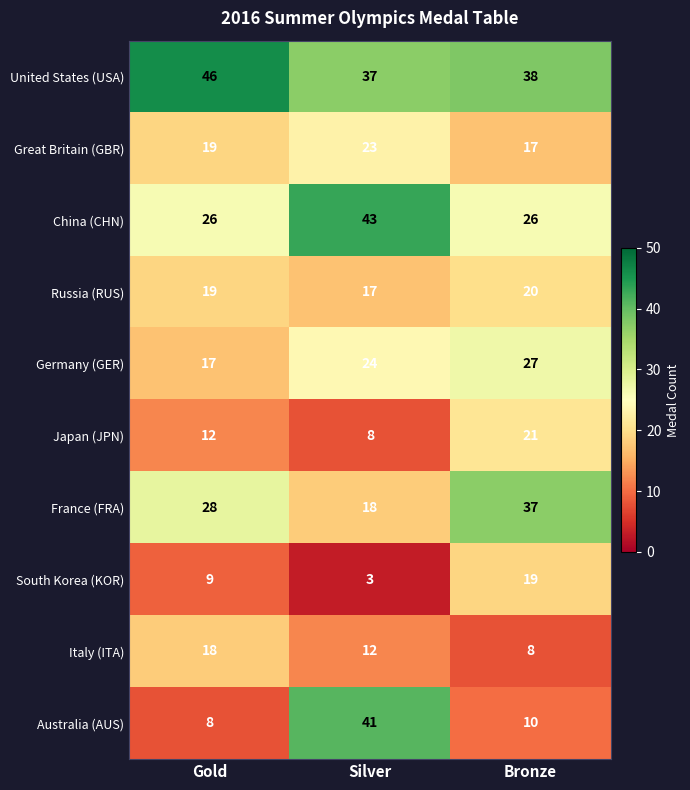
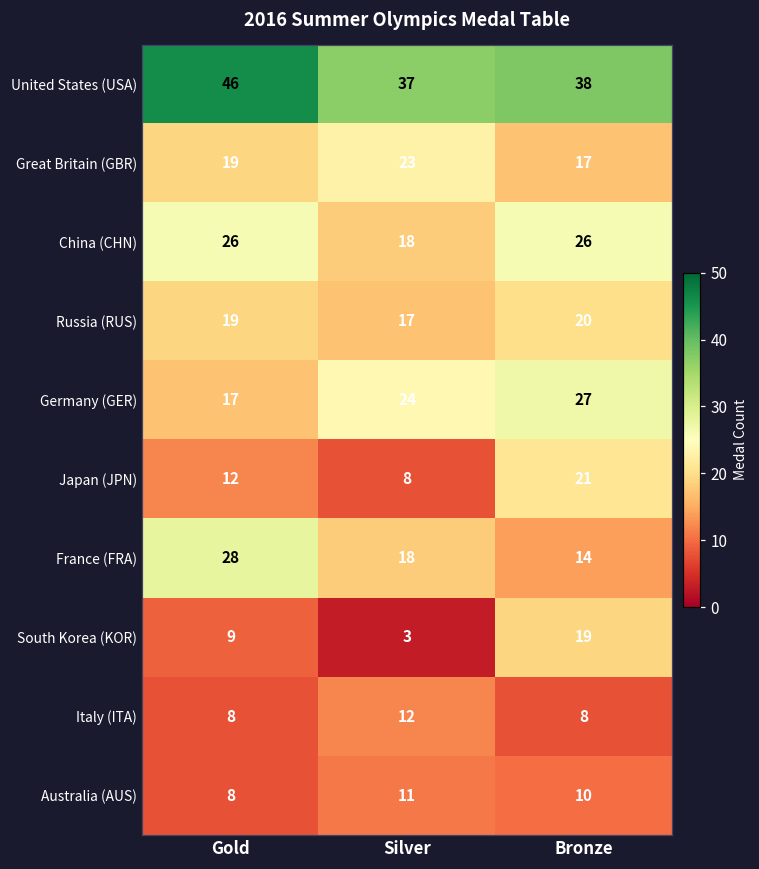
  {
    "United States (USA)": {
      "Gold": 46,
      "Silver": 37,
      "Bronze": 38
    },
    "Great Britain (GBR)": {
      "Gold": 19,
      "Silver": 23,
      "Bronze": 17
    },
    "China (CHN)": {
      "Gold": 26,
-     "Silver": 43,
+     "Silver": 18,
      "Bronze": 26
    },
    "Russia (RUS)": {
      "Gold": 19,
      "Silver": 17,
      "Bronze": 20
    },
    "Germany (GER)": {
      "Gold": 17,
      "Silver": 24,
      "Bronze": 27
    },
    "Japan (JPN)": {
      "Gold": 12,
      "Silver": 8,
      "Bronze": 21
    },
    "France (FRA)": {
      "Gold": 28,
      "Silver": 18,
-     "Bronze": 37
+     "Bronze": 14
    },
    "South Korea (KOR)": {
      "Gold": 9,
      "Silver": 3,
      "Bronze": 19
    },
    "Italy (ITA)": {
-     "Gold": 18,
+     "Gold": 8,
      "Silver": 12,
      "Bronze": 8
    },
    "Australia (AUS)": {
      "Gold": 8,
-     "Silver": 41,
+     "Silver": 11,
      "Bronze": 10
    }
  }
